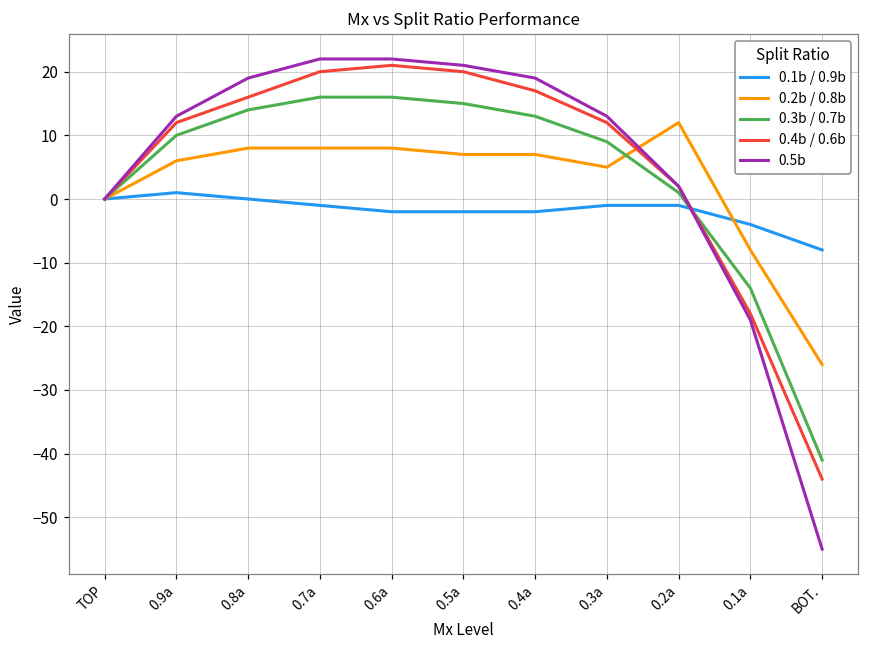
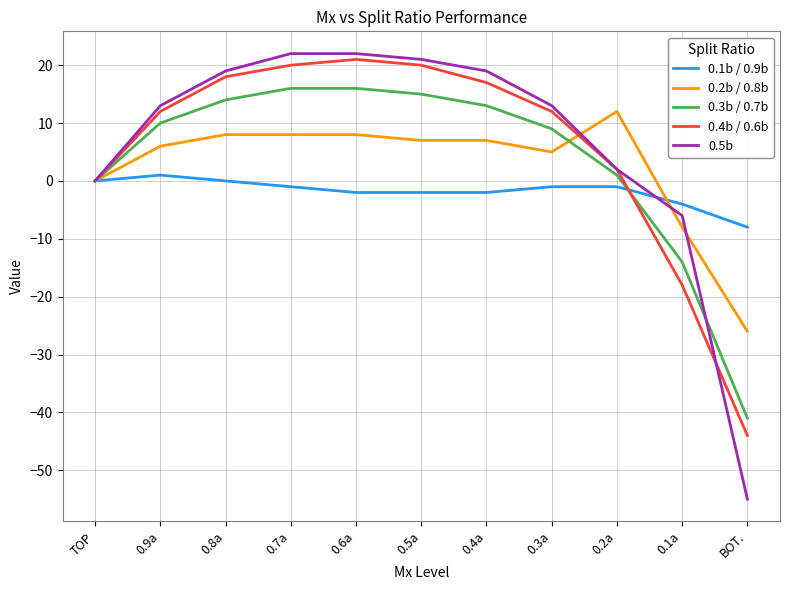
  {
    "0.1b / 0.9b": {
      "0.9a": 1,
      "0.8a": 0,
      "0.7a": -1,
      "0.6a": -2,
      "0.5a": -2,
      "0.4a": -2,
      "0.3a": -1,
      "0.2a": -1,
      "0.1a": -4,
      "BOT.": -8
    },
    "0.2b / 0.8b": {
      "0.9a": 6,
      "0.8a": 8,
      "0.7a": 8,
      "0.6a": 8,
      "0.5a": 7,
      "0.4a": 7,
      "0.3a": 5,
      "0.2a": 12,
      "0.1a": -8,
      "BOT.": -26
    },
    "0.3b / 0.7b": {
      "0.9a": 10,
      "0.8a": 14,
      "0.7a": 16,
      "0.6a": 16,
      "0.5a": 15,
      "0.4a": 13,
      "0.3a": 9,
      "0.2a": 1,
      "0.1a": -14,
      "BOT.": -41
    },
    "0.4b / 0.6b": {
      "0.9a": 12,
-     "0.8a": 16,
+     "0.8a": 18,
      "0.7a": 20,
      "0.6a": 21,
      "0.5a": 20,
      "0.4a": 17,
      "0.3a": 12,
      "0.1a": -18,
      "BOT.": -44
    },
    "0.5b": {
      "0.9a": 13,
      "0.8a": 19,
      "0.7a": 22,
      "0.6a": 22,
      "0.5a": 21,
      "0.4a": 19,
      "0.3a": 13,
-     "0.1a": -19,
+     "0.1a": -6,
      "BOT.": -55
    }
  }
